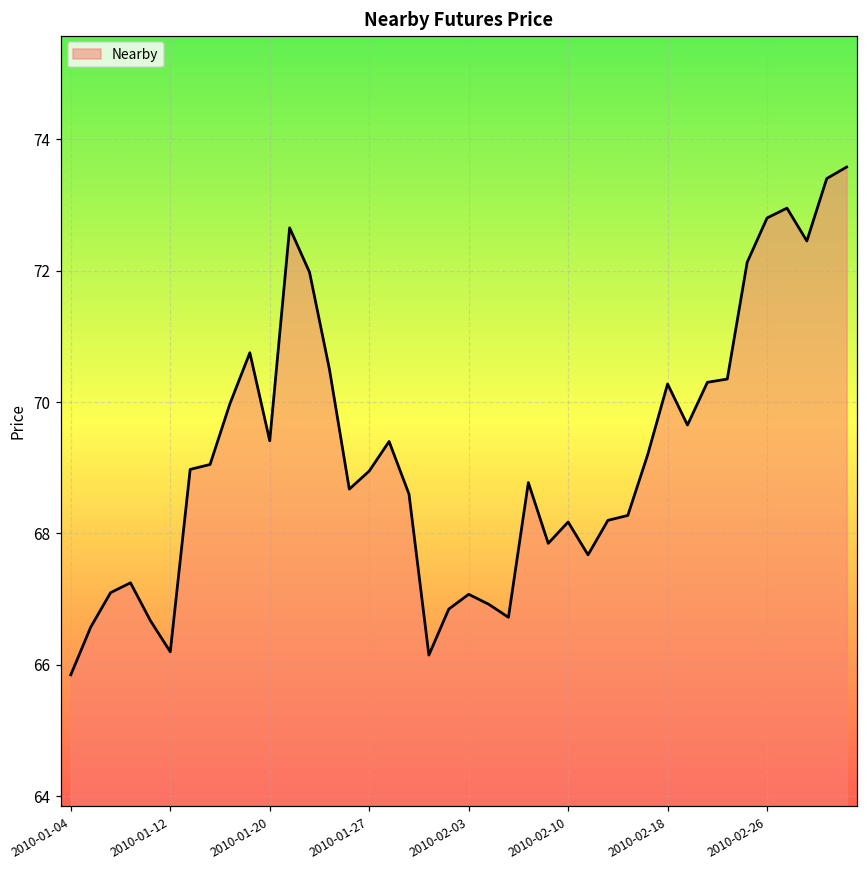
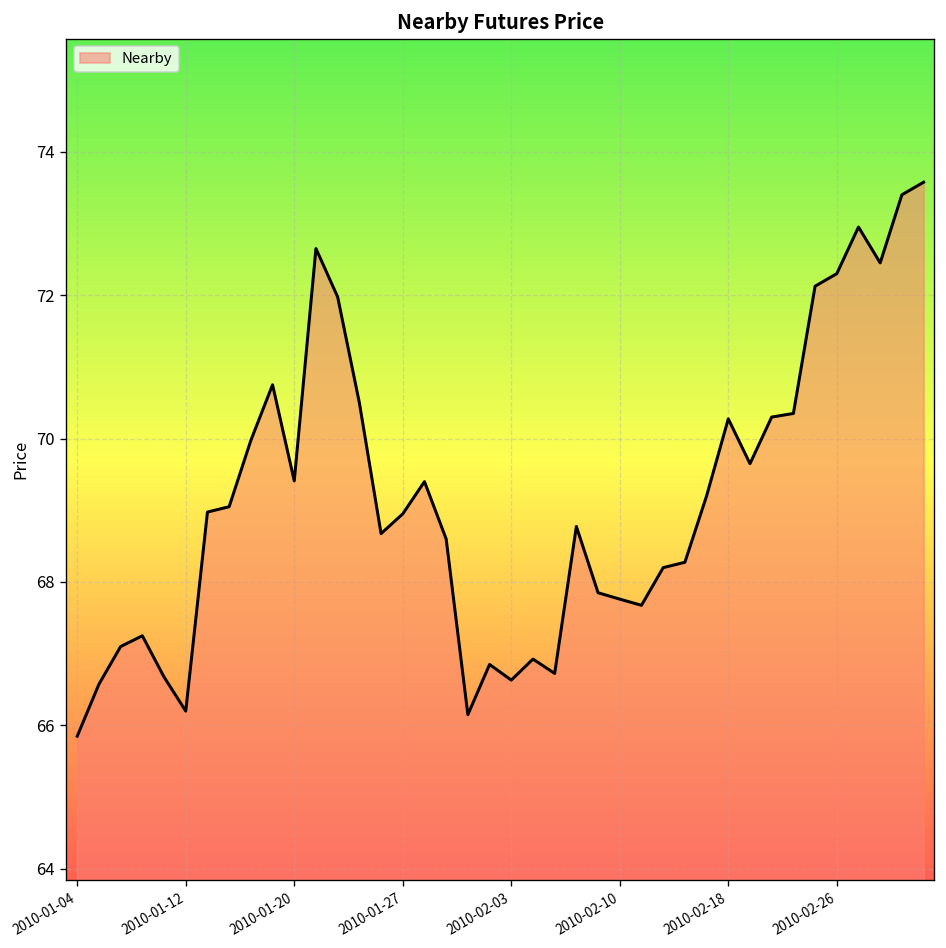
  {
    "2010-01-04": 65.9,
    "2010-01-12": 66.2,
    "2010-01-20": 69.4,
    "2010-01-27": 69.0,
-   "2010-02-03": 67.1,
-   "2010-02-10": 68.2,
+   "2010-02-03": 66.6,
+   "2010-02-10": 67.8,
    "2010-02-18": 70.3,
-   "2010-02-26": 72.8
+   "2010-02-26": 72.3
  }
